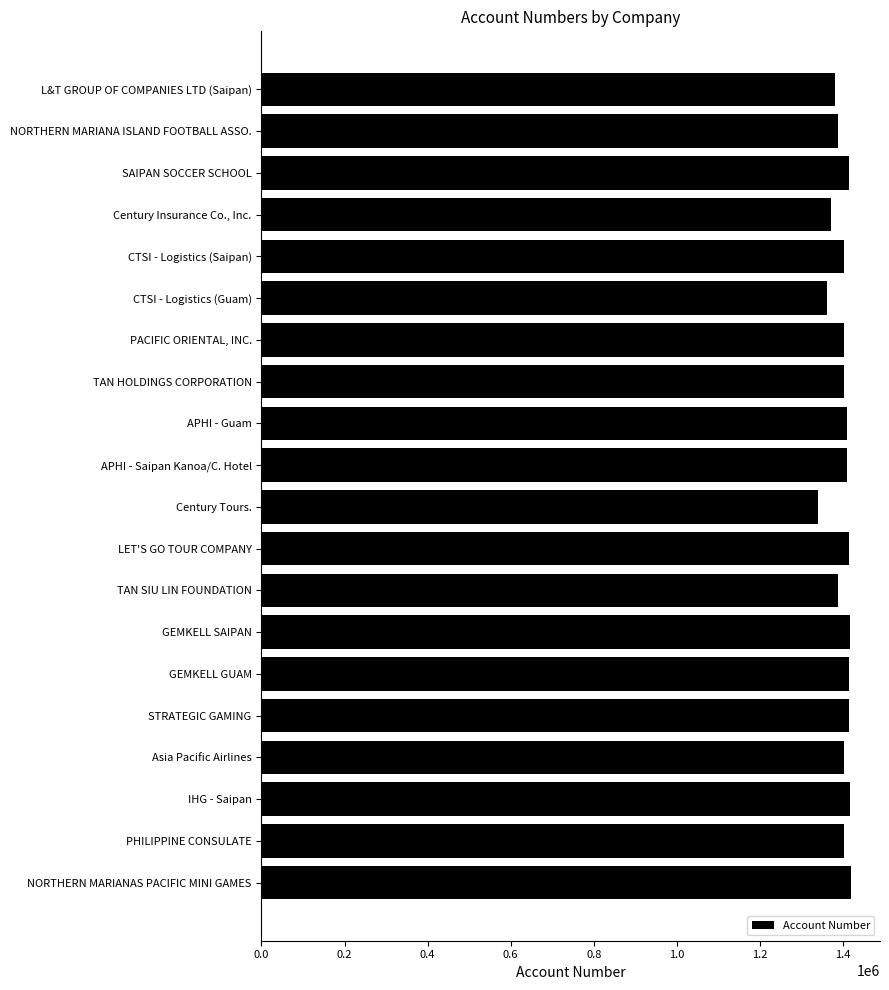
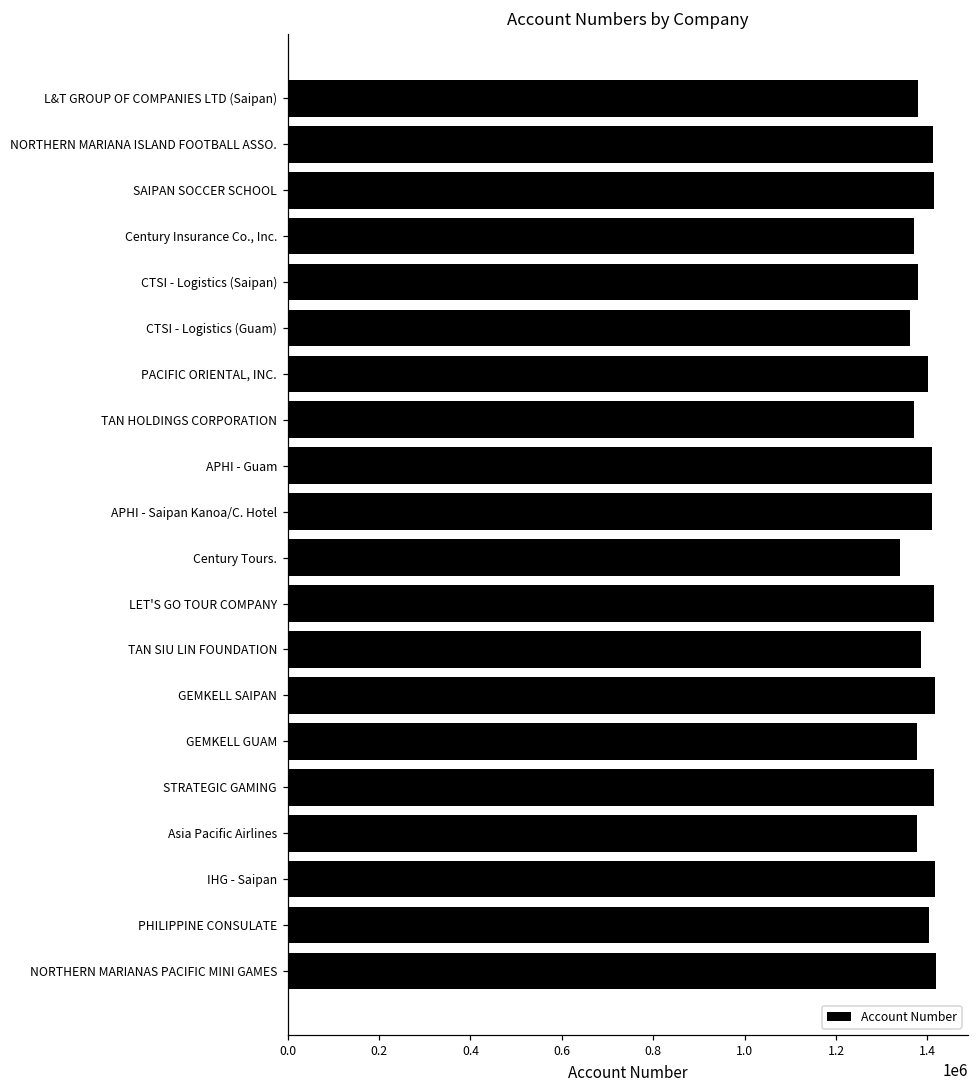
  {
    "L&T GROUP OF COMPANIES LTD (Saipan)": 1380000,
-   "NORTHERN MARIANA ISLAND FOOTBALL ASSO.": 1390000,
+   "NORTHERN MARIANA ISLAND FOOTBALL ASSO.": 1410000,
    "SAIPAN SOCCER SCHOOL": 1410000,
    "Century Insurance Co., Inc.": 1370000,
-   "CTSI - Logistics (Saipan)": 1400000,
+   "CTSI - Logistics (Saipan)": 1380000,
    "CTSI - Logistics (Guam)": 1360000,
    "PACIFIC ORIENTAL, INC.": 1400000,
-   "TAN HOLDINGS CORPORATION": 1400000,
+   "TAN HOLDINGS CORPORATION": 1370000,
    "APHI - Guam": 1410000,
    "APHI - Saipan Kanoa/C. Hotel": 1410000,
    "Century Tours.": 1340000,
    "LET'S GO TOUR COMPANY": 1420000,
    "TAN SIU LIN FOUNDATION": 1390000,
    "GEMKELL SAIPAN": 1420000,
-   "GEMKELL GUAM": 1420000,
+   "GEMKELL GUAM": 1380000,
    "STRATEGIC GAMING": 1420000,
-   "Asia Pacific Airlines": 1400000,
+   "Asia Pacific Airlines": 1380000,
    "IHG - Saipan": 1420000,
    "PHILIPPINE CONSULATE": 1400000,
    "NORTHERN MARIANAS PACIFIC MINI GAMES": 1420000
  }
